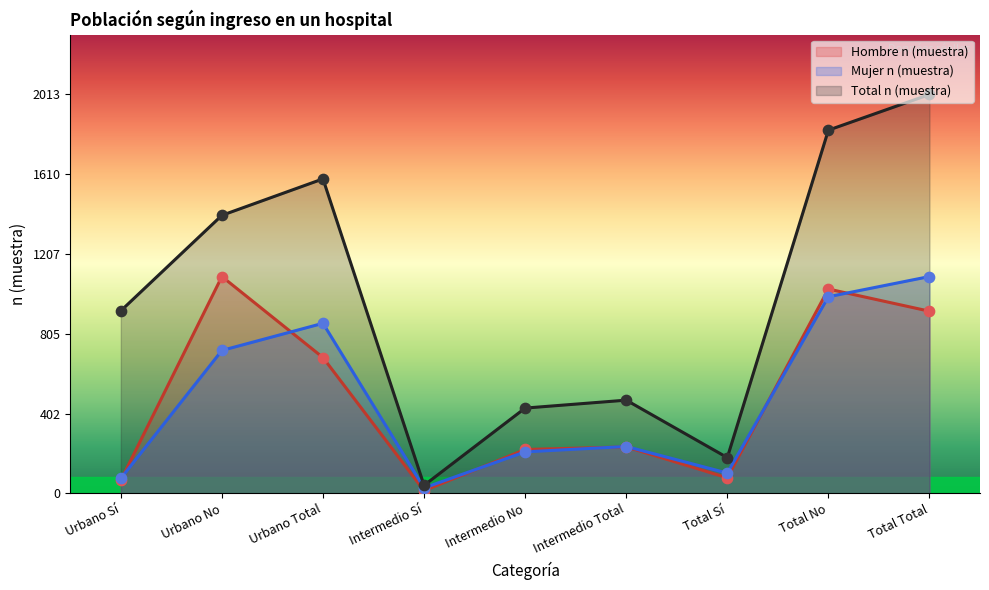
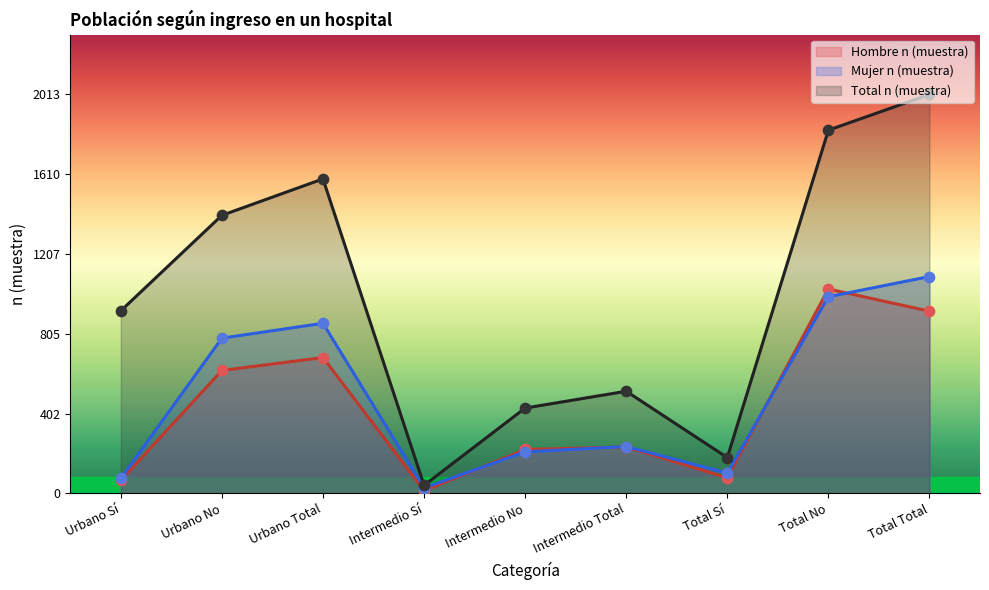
  {
    "Hombre n (muestra)": {
-     "Urbano No": 1090,
+     "Urbano No": 620,
      "Urbano Total": 690,
      "Total No": 1030,
      "Total Total": 920
    },
    "Mujer n (muestra)": {
-     "Urbano No": 720,
+     "Urbano No": 780,
      "Urbano Total": 860,
      "Total Sí": 100,
      "Total No": 990,
      "Total Total": 1090
    },
    "Total n (muestra)": {
      "Urbano Sí": 920,
      "Urbano No": 1400,
      "Urbano Total": 1590,
      "Intermedio No": 430,
-     "Intermedio Total": 470,
+     "Intermedio Total": 520,
      "Total Sí": 180,
      "Total No": 1830
    }
  }
